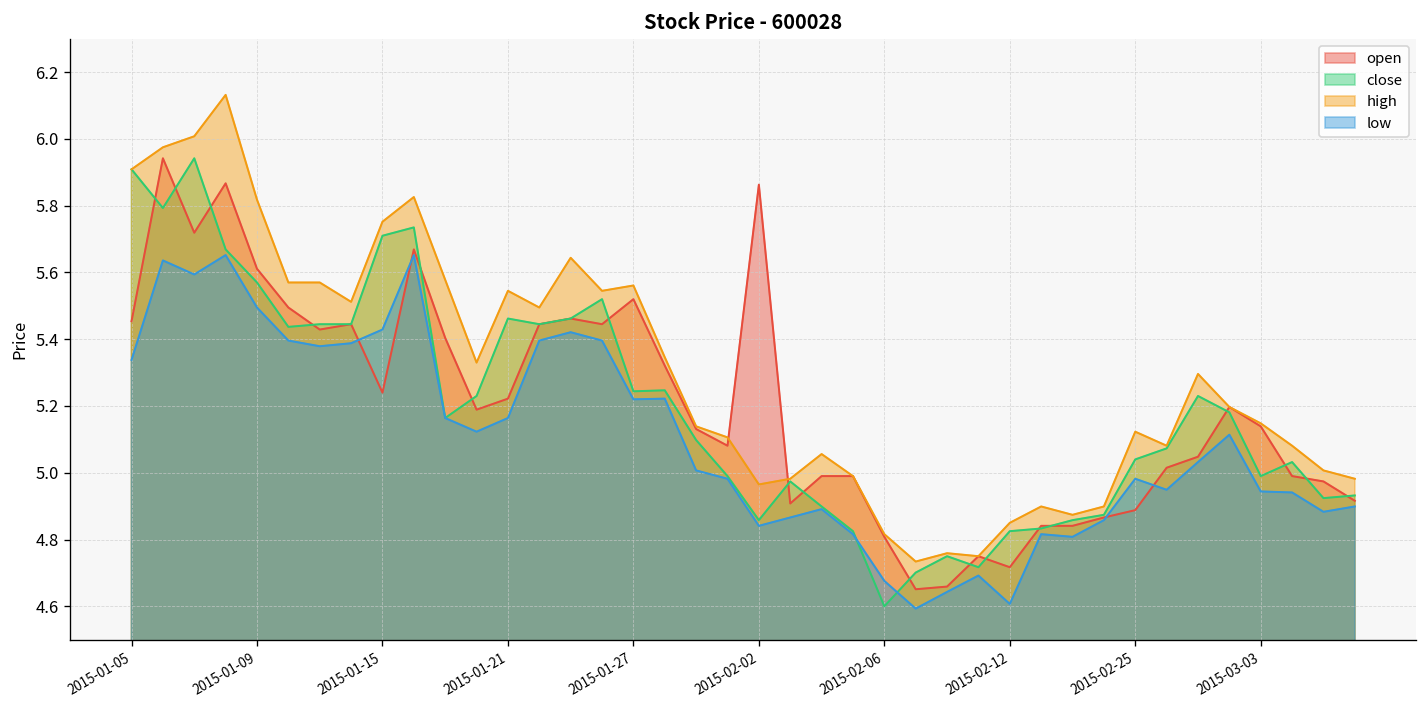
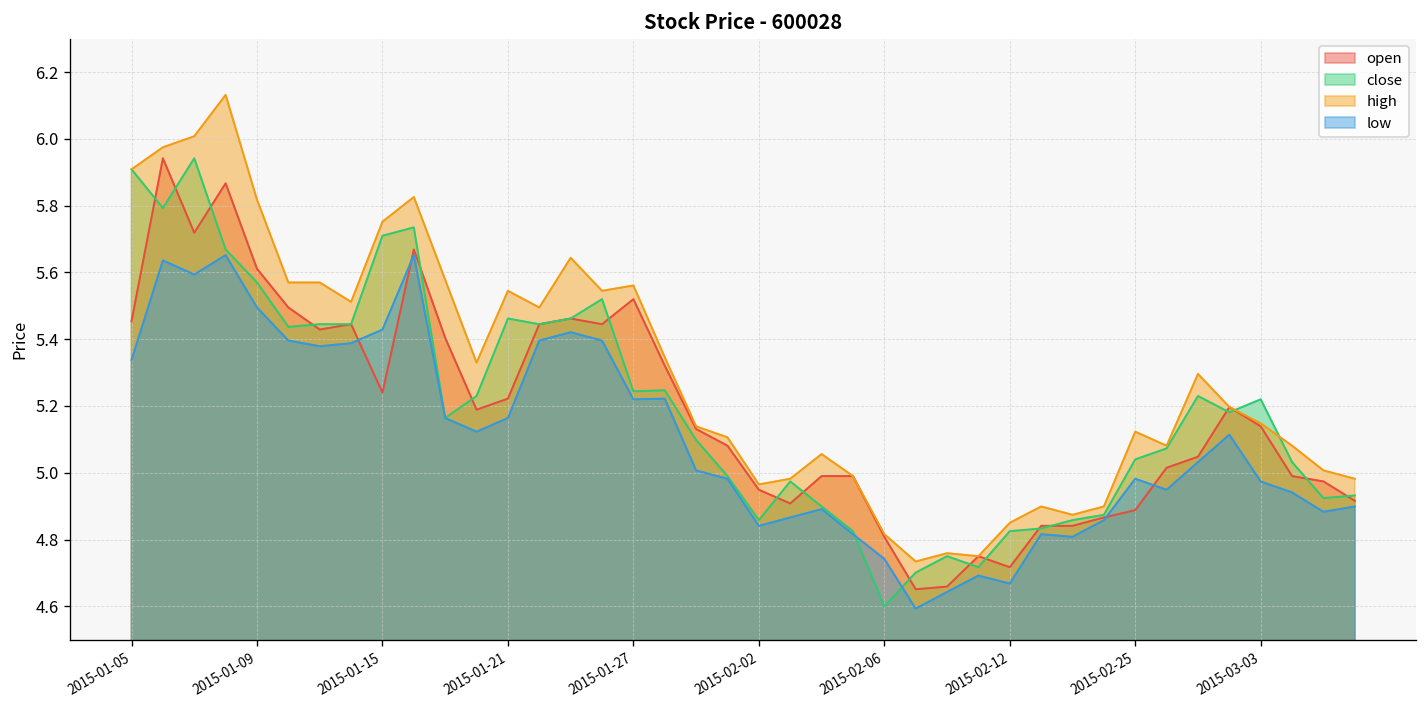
  {
    "open": {
      "2015-01-05": 5.45,
      "2015-01-09": 5.61,
      "2015-01-15": 5.24,
      "2015-01-21": 5.22,
      "2015-01-27": 5.52,
-     "2015-02-02": 5.86,
+     "2015-02-02": 4.95,
      "2015-02-12": 4.72,
      "2015-02-25": 4.89
    },
    "close": {
      "2015-01-09": 5.57,
      "2015-01-15": 5.71,
      "2015-01-21": 5.46,
      "2015-01-27": 5.24,
      "2015-02-02": 4.86,
      "2015-02-06": 4.60,
      "2015-02-12": 4.83,
      "2015-02-25": 5.04,
-     "2015-03-03": 4.99
+     "2015-03-03": 5.22
    },
    "high": {
      "2015-01-09": 5.82,
      "2015-01-15": 5.75,
      "2015-01-21": 5.55,
      "2015-01-27": 5.56,
      "2015-02-02": 4.97,
      "2015-02-12": 4.85,
      "2015-02-25": 5.12
    },
    "low": {
      "2015-01-05": 5.34,
      "2015-01-09": 5.50,
      "2015-01-15": 5.43,
      "2015-01-21": 5.16,
      "2015-01-27": 5.22,
      "2015-02-02": 4.84,
-     "2015-02-06": 4.68,
-     "2015-02-12": 4.61,
+     "2015-02-06": 4.74,
+     "2015-02-12": 4.67,
      "2015-02-25": 4.98,
-     "2015-03-03": 4.94
+     "2015-03-03": 4.97
    }
  }
